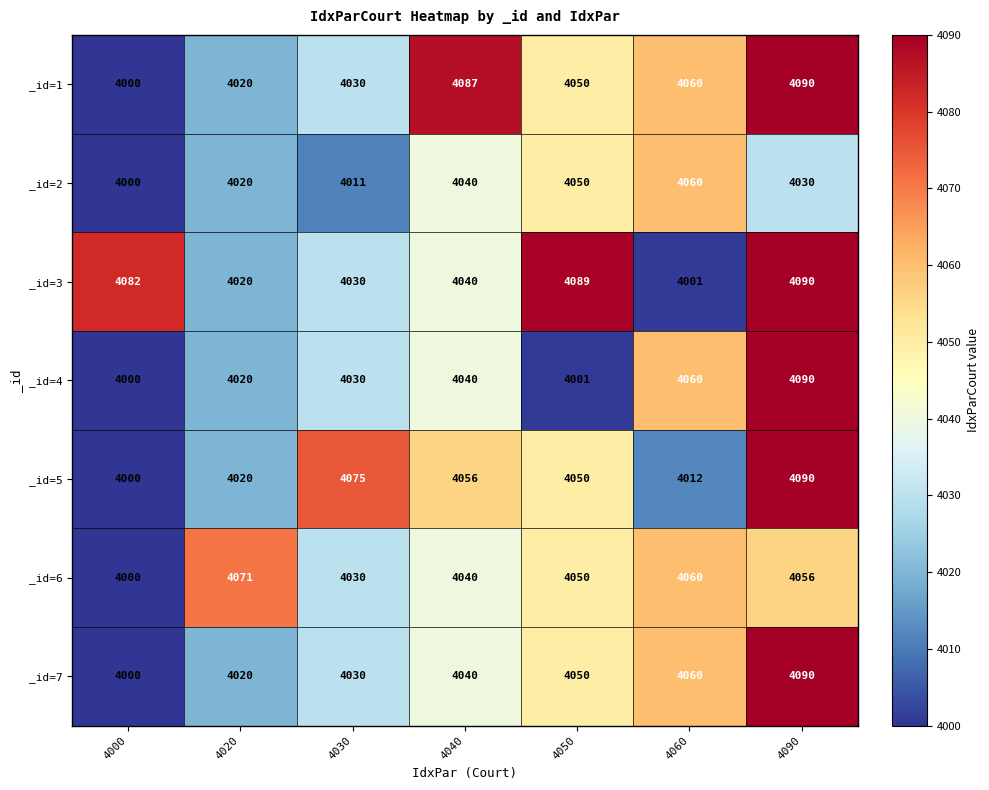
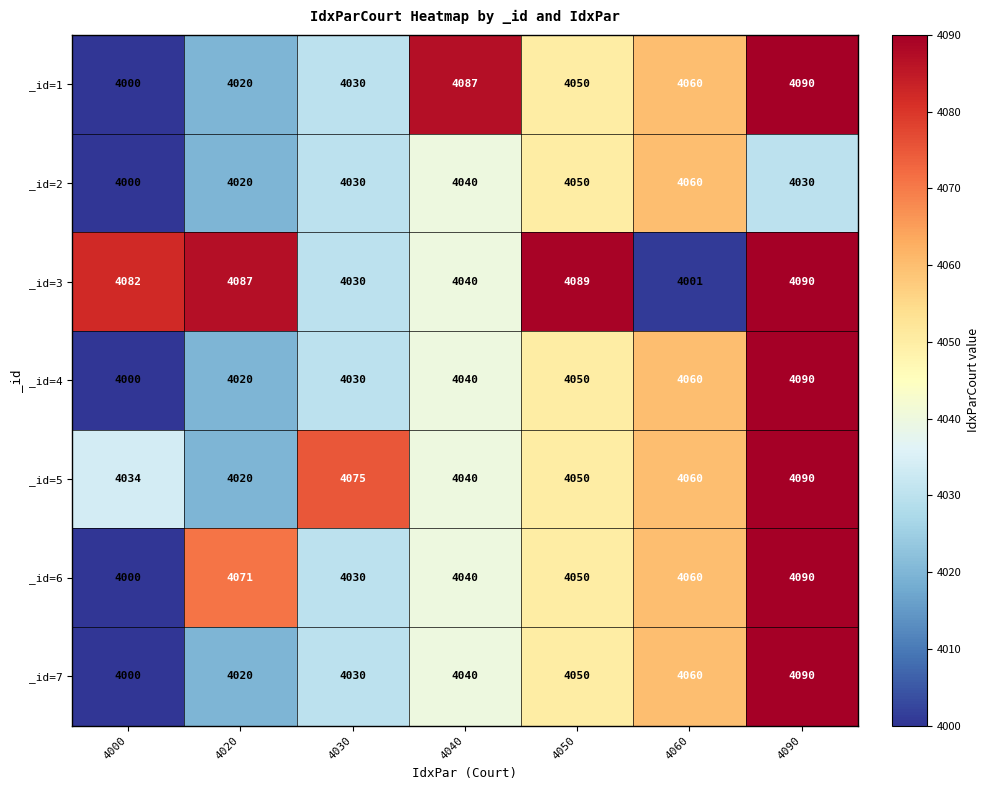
  {
    "_id=1": {
      "4000": 4000,
      "4020": 4020,
      "4030": 4030,
      "4040": 4087,
      "4050": 4050,
      "4060": 4060,
      "4090": 4090
    },
    "_id=2": {
      "4000": 4000,
      "4020": 4020,
-     "4030": 4011,
+     "4030": 4030,
      "4040": 4040,
      "4050": 4050,
      "4060": 4060,
      "4090": 4030
    },
    "_id=3": {
      "4000": 4082,
-     "4020": 4020,
+     "4020": 4087,
      "4030": 4030,
      "4040": 4040,
      "4050": 4089,
      "4060": 4001,
      "4090": 4090
    },
    "_id=4": {
      "4000": 4000,
      "4020": 4020,
      "4030": 4030,
      "4040": 4040,
-     "4050": 4001,
+     "4050": 4050,
      "4060": 4060,
      "4090": 4090
    },
    "_id=5": {
-     "4000": 4000,
+     "4000": 4034,
      "4020": 4020,
      "4030": 4075,
-     "4040": 4056,
+     "4040": 4040,
      "4050": 4050,
-     "4060": 4012,
+     "4060": 4060,
      "4090": 4090
    },
    "_id=6": {
      "4000": 4000,
      "4020": 4071,
      "4030": 4030,
      "4040": 4040,
      "4050": 4050,
      "4060": 4060,
-     "4090": 4056
+     "4090": 4090
    },
    "_id=7": {
      "4000": 4000,
      "4020": 4020,
      "4030": 4030,
      "4040": 4040,
      "4050": 4050,
      "4060": 4060,
      "4090": 4090
    }
  }
